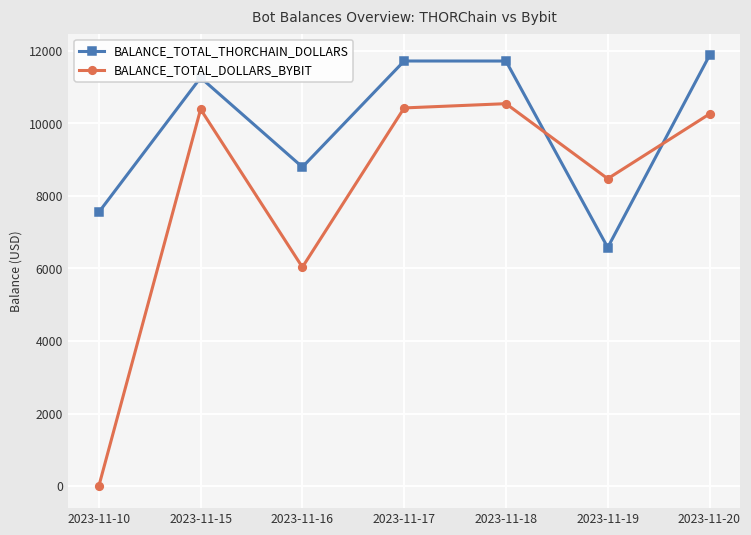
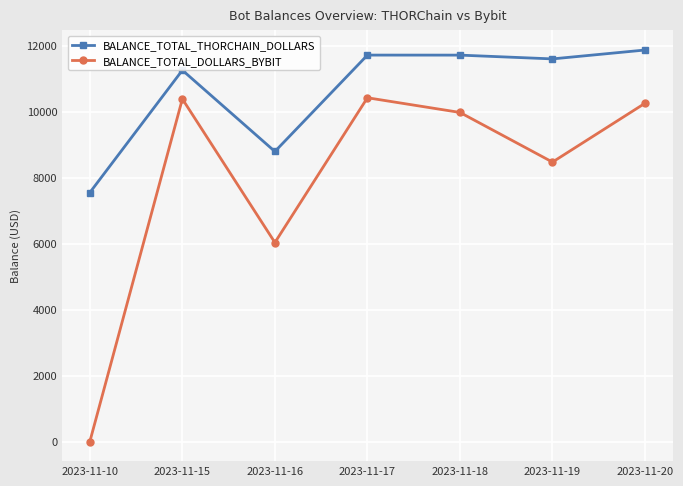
  {
    "BALANCE_TOTAL_THORCHAIN_DOLLARS": {
      "2023-11-10": 7500,
      "2023-11-16": 8800,
      "2023-11-17": 11700,
      "2023-11-18": 11700,
-     "2023-11-19": 6600,
+     "2023-11-19": 11600,
      "2023-11-20": 11900
    },
    "BALANCE_TOTAL_DOLLARS_BYBIT": {
      "2023-11-10": 0,
      "2023-11-15": 10400,
      "2023-11-16": 6000,
      "2023-11-17": 10400,
-     "2023-11-18": 10500,
+     "2023-11-18": 10000,
      "2023-11-19": 8500,
      "2023-11-20": 10300
    }
  }
